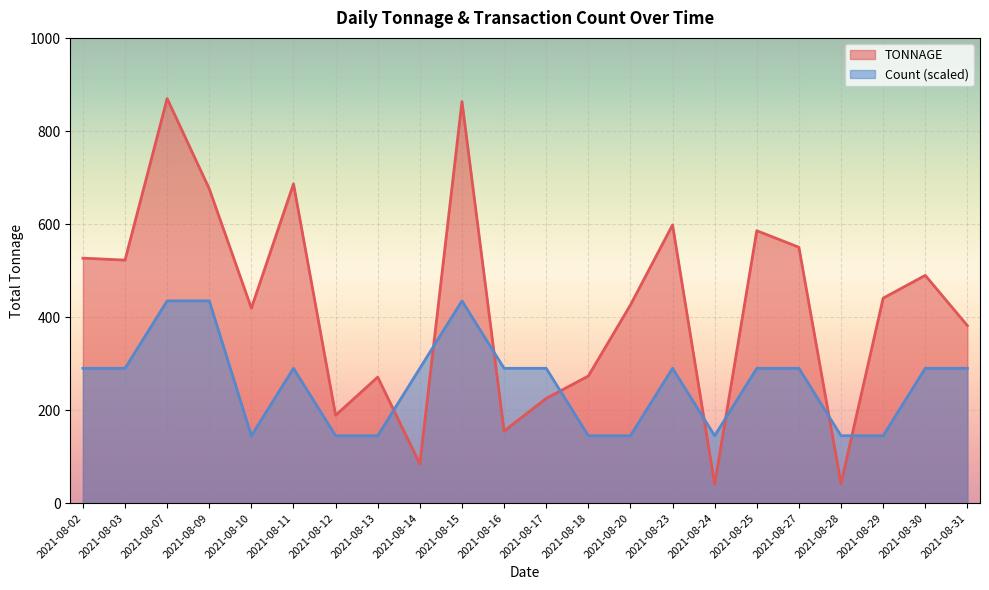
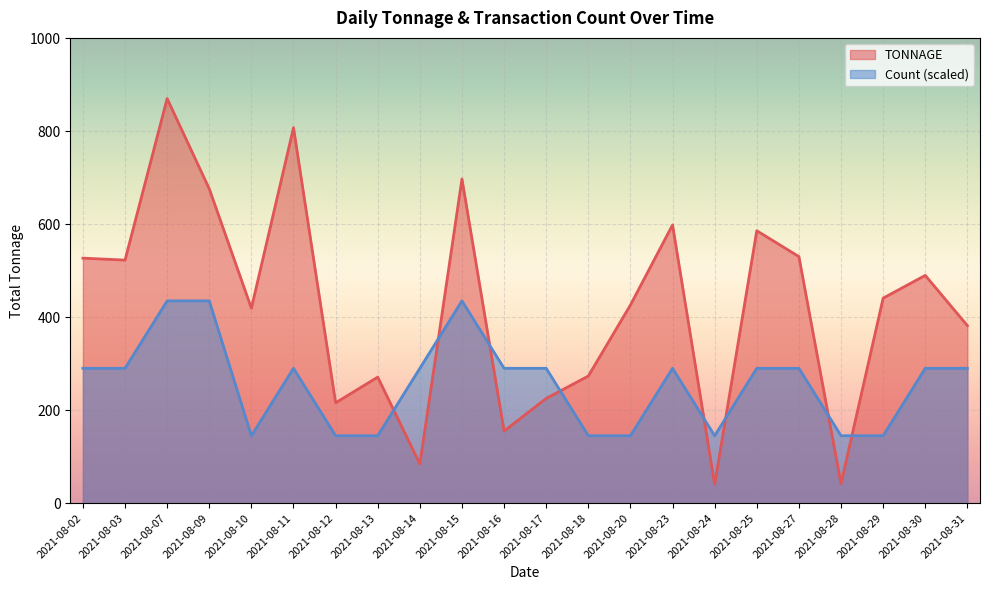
  {
    "TONNAGE": {
      "2021-08-02": 530,
      "2021-08-03": 520,
      "2021-08-07": 870,
      "2021-08-09": 680,
      "2021-08-10": 420,
-     "2021-08-11": 690,
-     "2021-08-12": 190,
+     "2021-08-11": 810,
+     "2021-08-12": 220,
      "2021-08-13": 270,
      "2021-08-14": 80,
-     "2021-08-15": 860,
+     "2021-08-15": 700,
      "2021-08-16": 160,
      "2021-08-17": 230,
      "2021-08-18": 270,
      "2021-08-20": 430,
      "2021-08-23": 600,
      "2021-08-24": 40,
      "2021-08-25": 590,
-     "2021-08-27": 550,
+     "2021-08-27": 530,
      "2021-08-28": 40,
      "2021-08-29": 440,
      "2021-08-30": 490,
      "2021-08-31": 380
    },
    "Count (scaled)": {
      "2021-08-02": 290,
      "2021-08-03": 290,
      "2021-08-07": 430,
      "2021-08-09": 430,
      "2021-08-10": 140,
      "2021-08-11": 290,
      "2021-08-12": 140,
      "2021-08-13": 140,
      "2021-08-14": 290,
      "2021-08-15": 430,
      "2021-08-16": 290,
      "2021-08-17": 290,
      "2021-08-18": 140,
      "2021-08-20": 140,
      "2021-08-23": 290,
      "2021-08-24": 140,
      "2021-08-25": 290,
      "2021-08-27": 290,
      "2021-08-28": 140,
      "2021-08-29": 140,
      "2021-08-30": 290,
      "2021-08-31": 290
    }
  }
